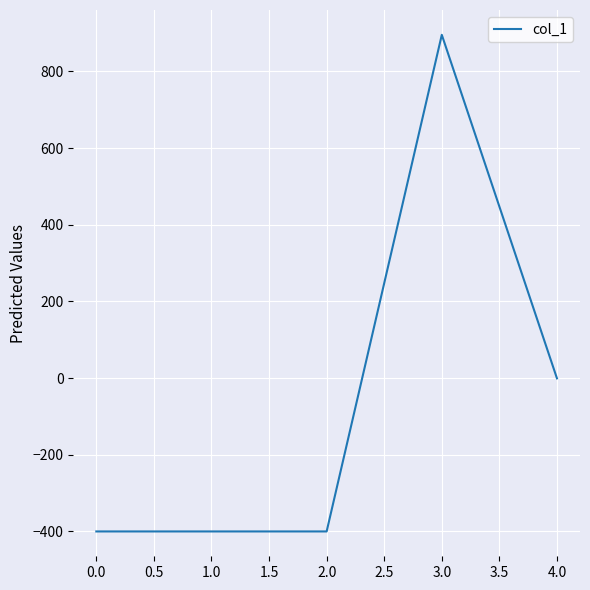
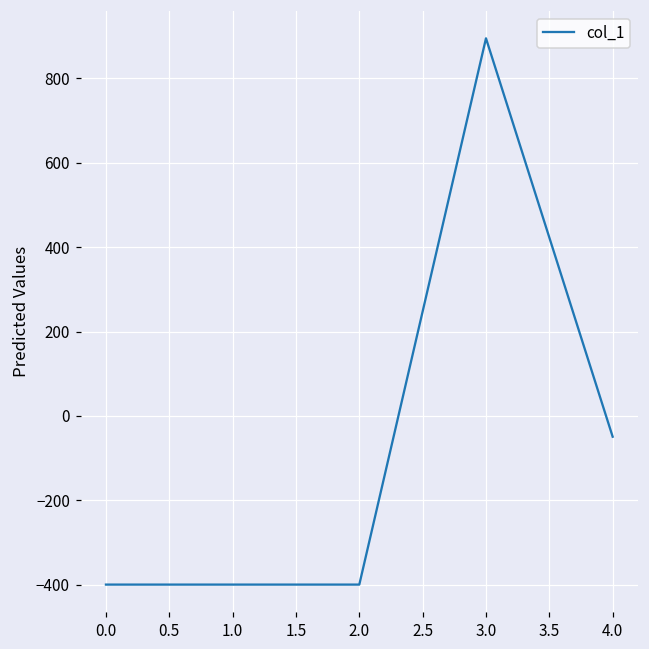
  {
    "0.0": -400,
    "1.0": -400,
    "2.0": -400,
    "3.0": 900,
-   "4.0": 0
+   "4.0": -50
  }
